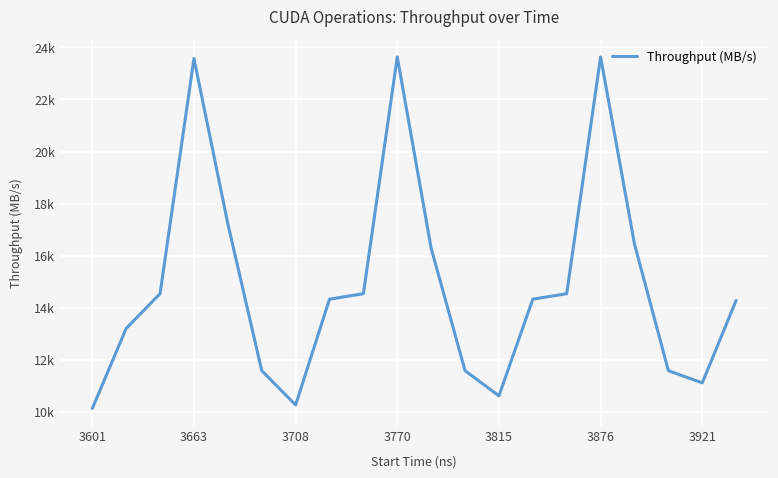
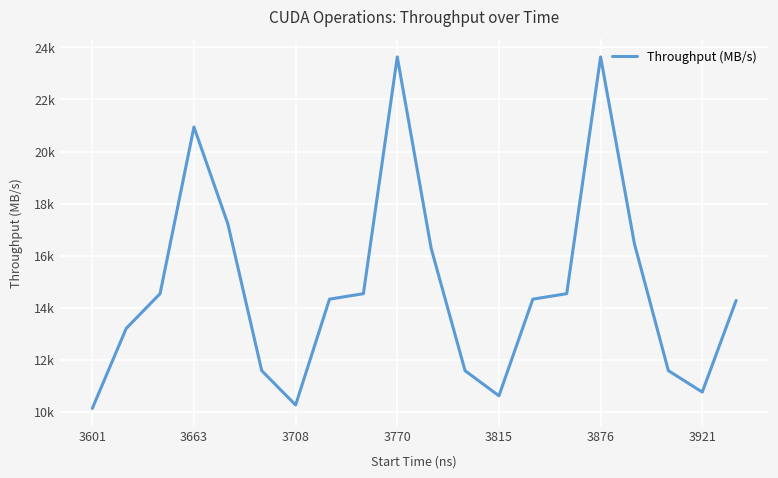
  {
    "3601": 10100,
-   "3663": 23600,
+   "3663": 20900,
    "3708": 10300,
    "3770": 23600,
    "3815": 10600,
    "3876": 23600,
-   "3921": 11100
+   "3921": 10800
  }
